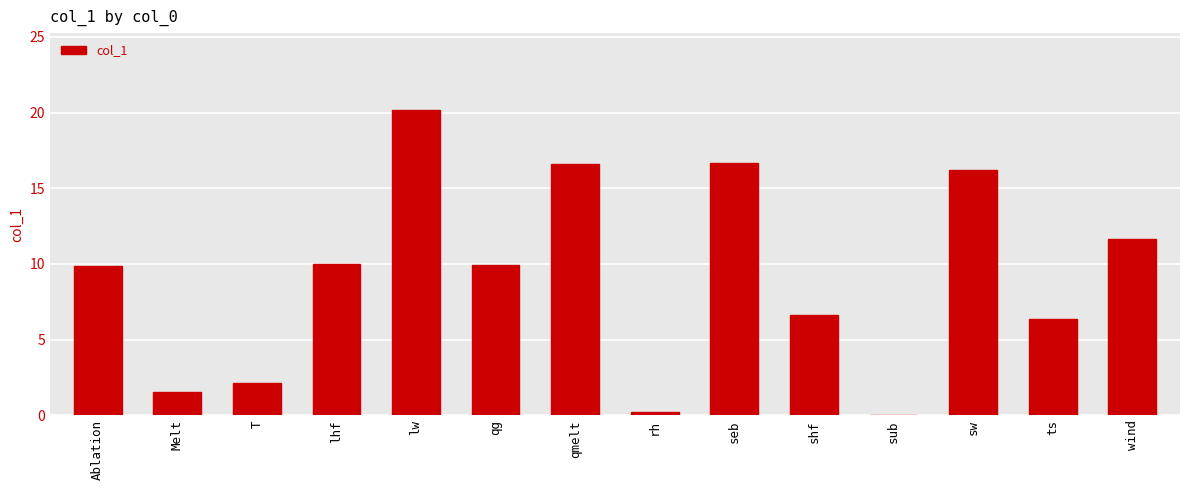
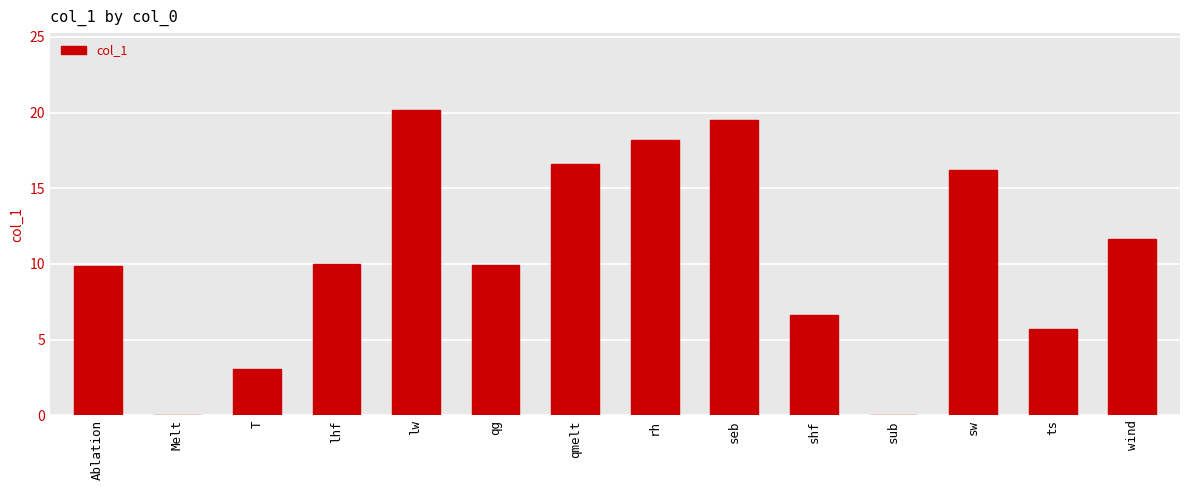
  {
    "Ablation": 9.9,
-   "Melt": 1.5,
-   "T": 2.2,
+   "Melt": 0.0,
+   "T": 3.0,
    "lhf": 10.0,
    "lw": 20.2,
    "qg": 9.9,
    "qmelt": 16.6,
-   "rh": 0.2,
-   "seb": 16.7,
+   "rh": 18.2,
+   "seb": 19.5,
    "shf": 6.6,
    "sw": 16.2,
-   "ts": 6.3,
+   "ts": 5.7,
    "wind": 11.6
  }
